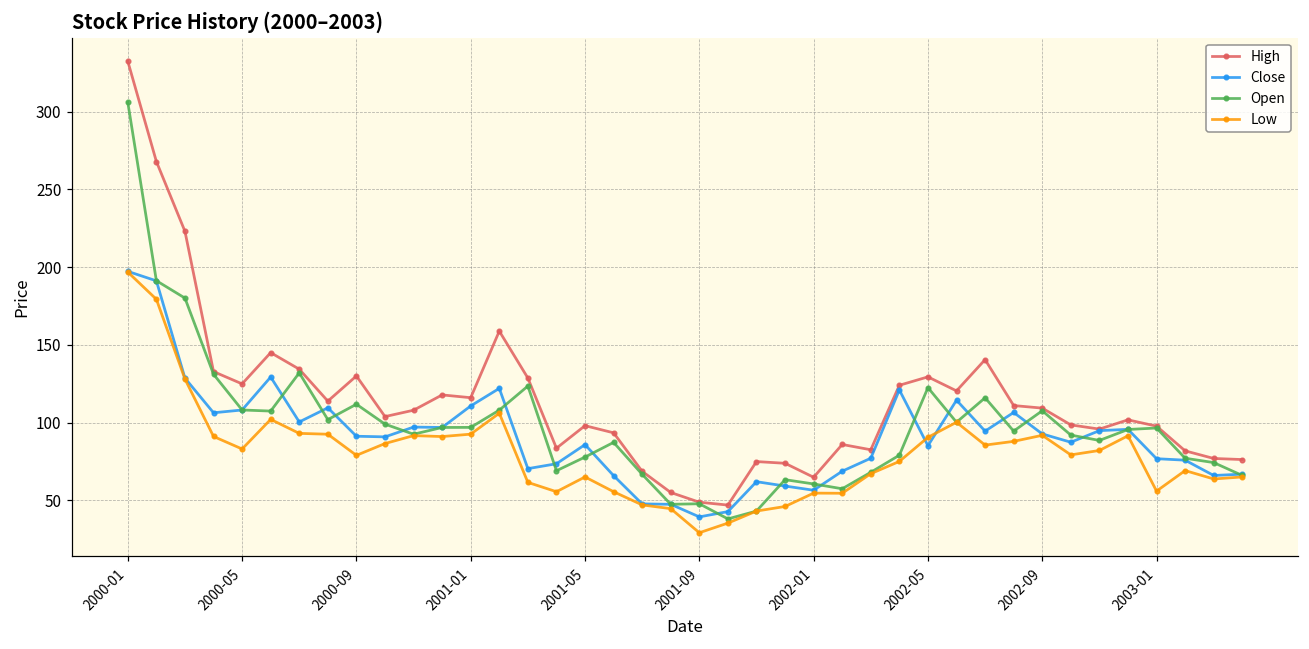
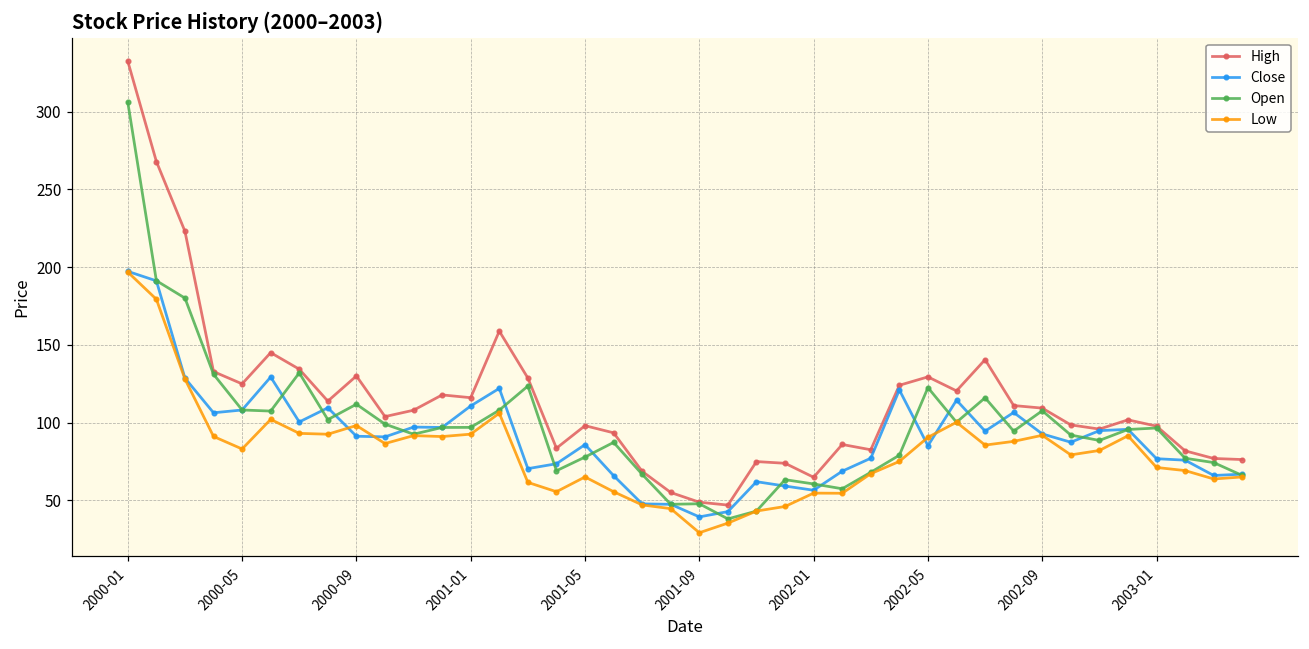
  {
    "High": {
      "2000-01": 333,
      "2000-05": 125,
      "2000-09": 130,
      "2001-01": 116,
      "2001-05": 98,
      "2002-01": 65,
      "2002-05": 129
    },
    "Close": {
      "2000-09": 91,
      "2001-01": 111,
      "2001-05": 86,
      "2001-09": 39,
      "2002-01": 56,
      "2002-05": 85,
      "2003-01": 77
    },
    "Open": {
      "2000-01": 306,
      "2000-09": 112,
      "2001-01": 97,
      "2001-05": 78,
      "2002-01": 61,
      "2002-05": 123
    },
    "Low": {
      "2000-05": 83,
-     "2000-09": 79,
+     "2000-09": 98,
      "2001-01": 93,
      "2001-05": 65,
      "2001-09": 29,
      "2002-01": 55,
      "2002-05": 91,
-     "2003-01": 56
+     "2003-01": 71
    }
  }
